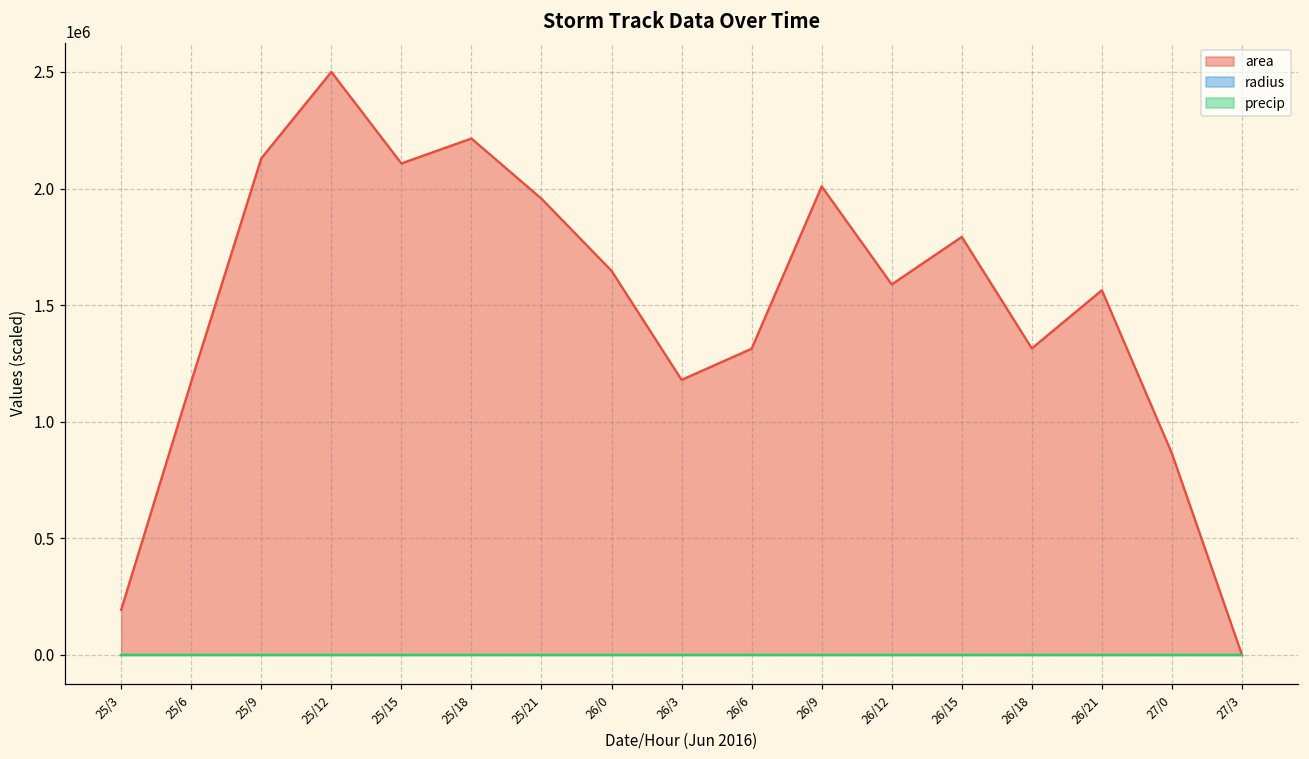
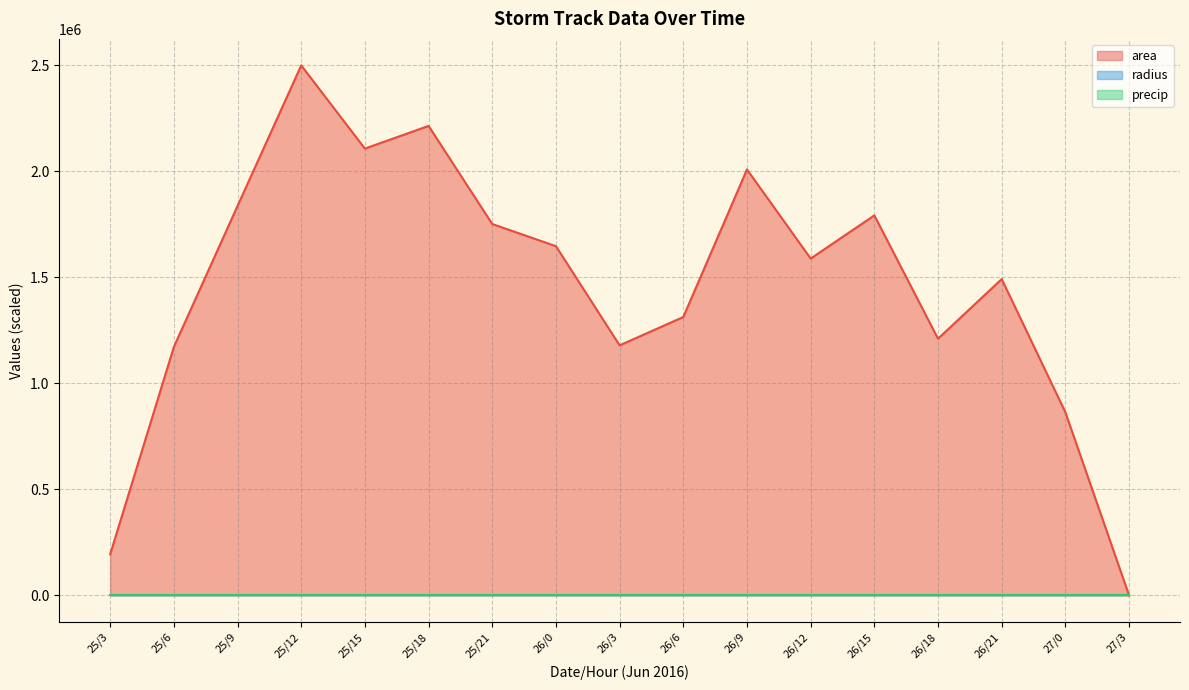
  {
    "area": {
      "25/3": 190000,
      "25/6": 1170000,
-     "25/9": 2130000,
+     "25/9": 1840000,
      "25/12": 2500000,
      "25/15": 2110000,
      "25/18": 2210000,
-     "25/21": 1960000,
+     "25/21": 1750000,
      "26/0": 1650000,
      "26/3": 1180000,
      "26/6": 1310000,
      "26/9": 2010000,
      "26/12": 1590000,
      "26/15": 1790000,
-     "26/18": 1310000,
-     "26/21": 1560000,
+     "26/18": 1210000,
+     "26/21": 1490000,
      "27/0": 860000
    },
    "precip": {
      "25/3": 0,
      "25/6": 0,
      "25/9": 0,
      "25/12": 0,
      "25/15": 0,
      "25/18": 0,
      "25/21": 0,
      "26/0": 0,
      "26/3": 0,
      "26/6": 0,
      "26/9": 0,
      "26/12": 0,
      "26/15": 0,
      "26/18": 0,
      "26/21": 0,
      "27/0": 0
    }
  }
